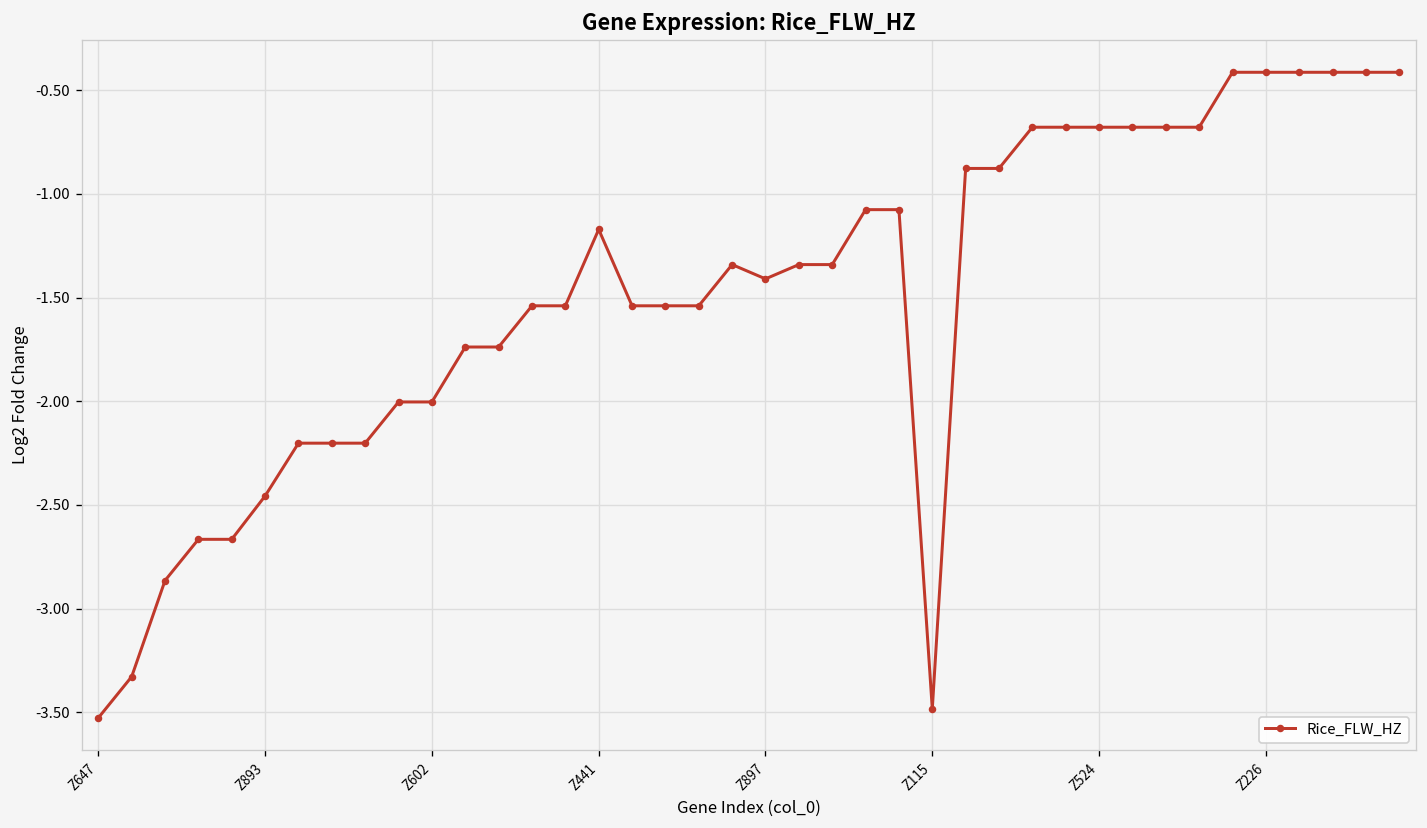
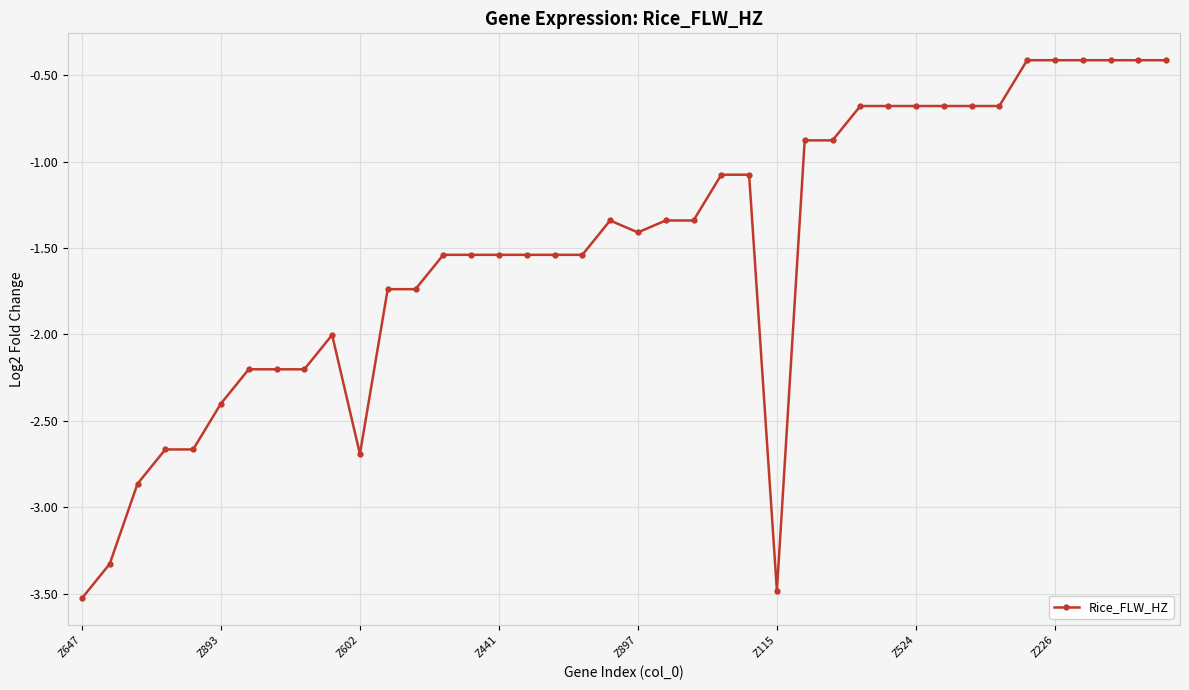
  {
    "Z647": -3.53,
-   "Z893": -2.46,
-   "Z602": -2.00,
-   "Z441": -1.17,
+   "Z893": -2.40,
+   "Z602": -2.69,
+   "Z441": -1.54,
    "Z897": -1.41,
    "Z115": -3.48,
    "Z524": -0.68,
    "Z226": -0.41
  }
